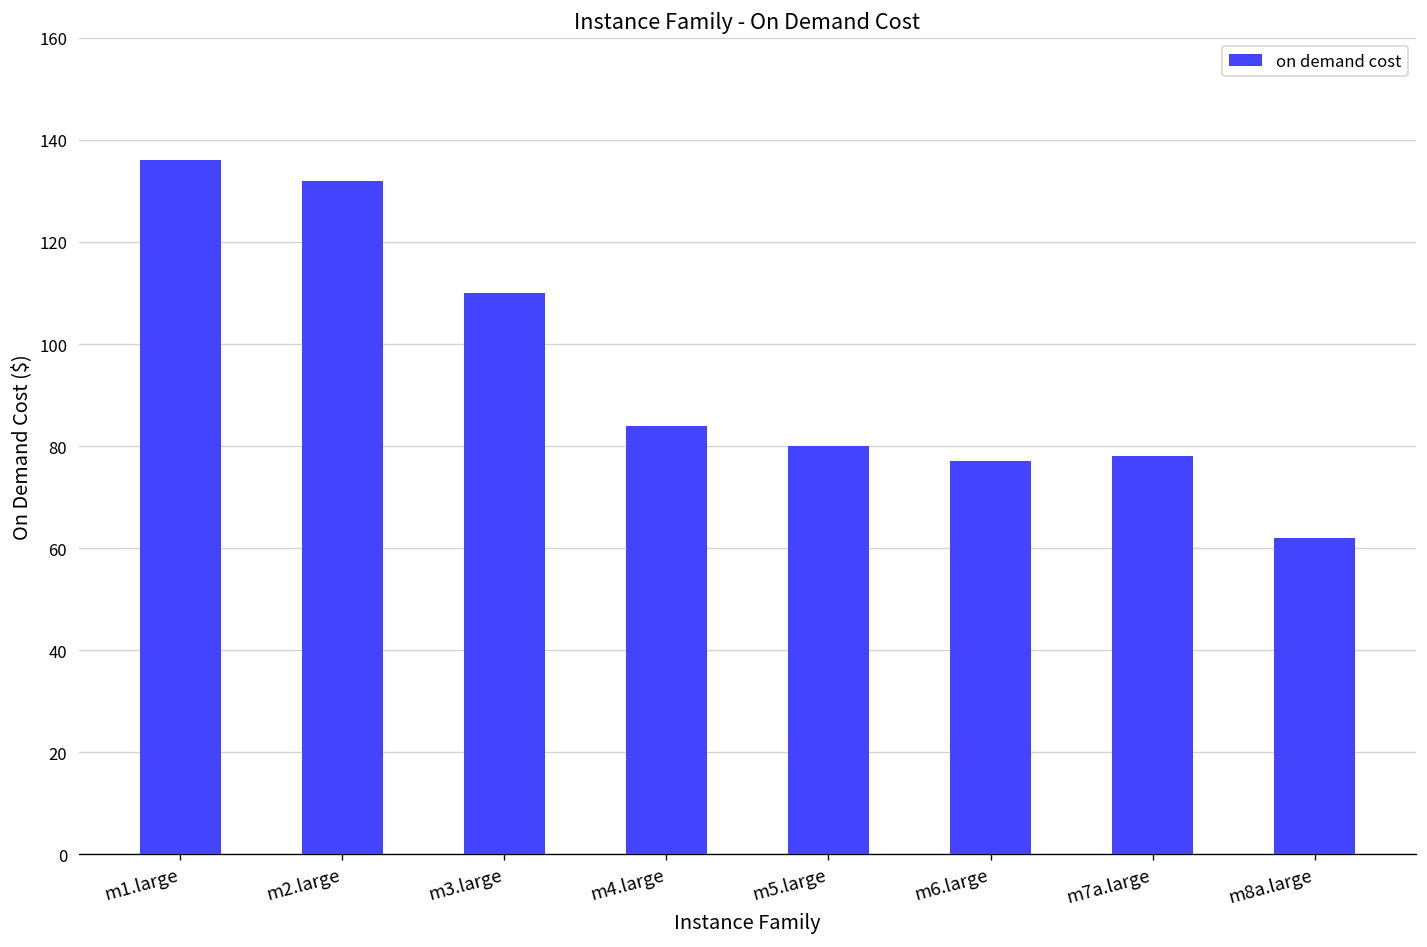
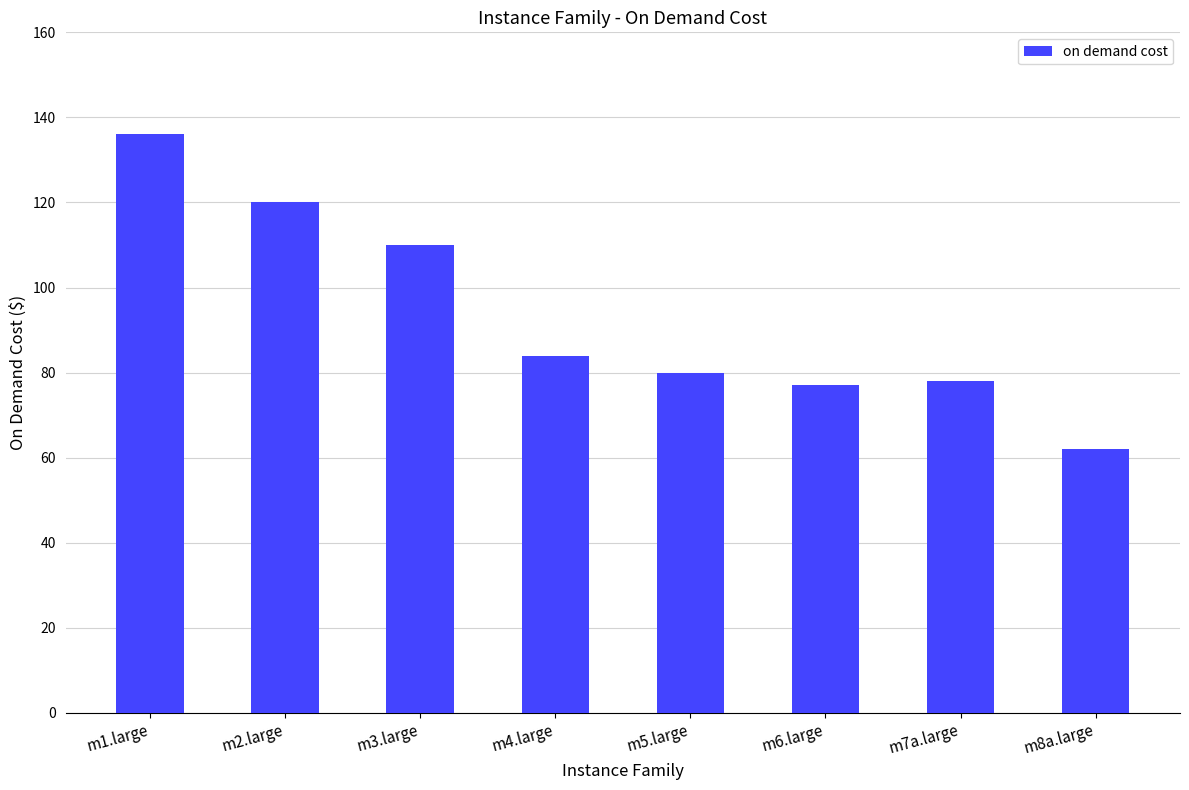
  {
    "m1.large": 136,
-   "m2.large": 132,
+   "m2.large": 120,
    "m3.large": 110,
    "m4.large": 84,
    "m5.large": 80,
    "m6.large": 77,
    "m7a.large": 78,
    "m8a.large": 62
  }
